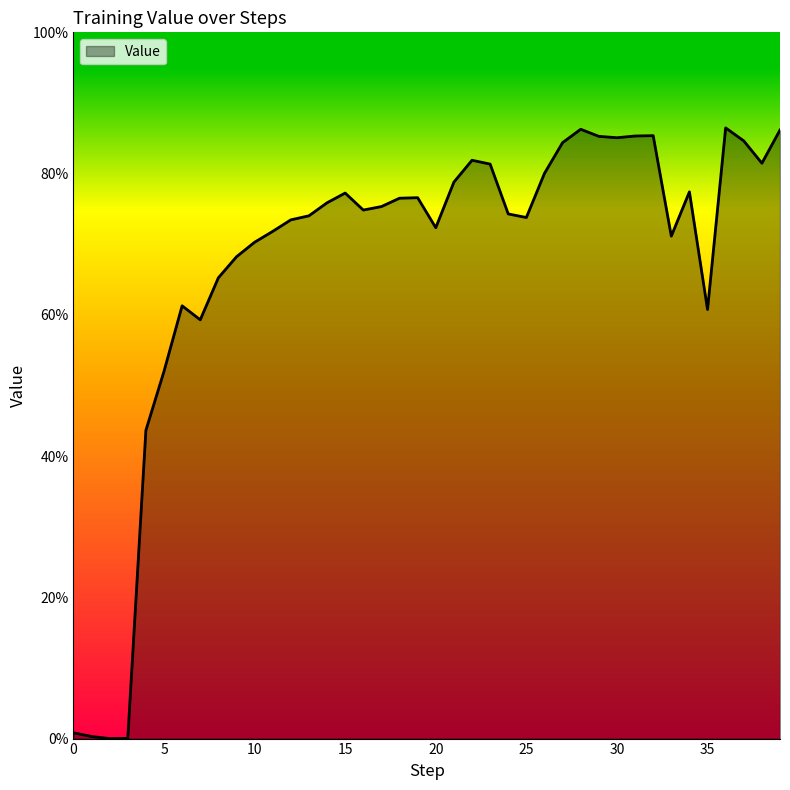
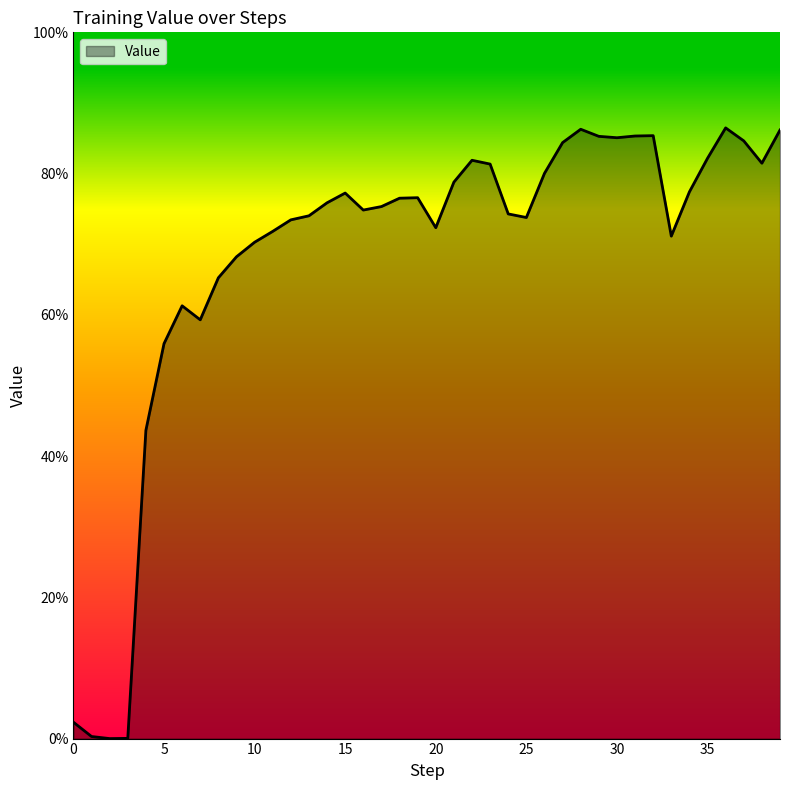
  {
-   "0": "1%",
-   "5": "52%",
+   "0": "2%",
+   "5": "56%",
    "10": "70%",
    "15": "77%",
    "20": "72%",
    "25": "74%",
    "30": "85%",
-   "35": "61%"
+   "35": "82%"
  }
